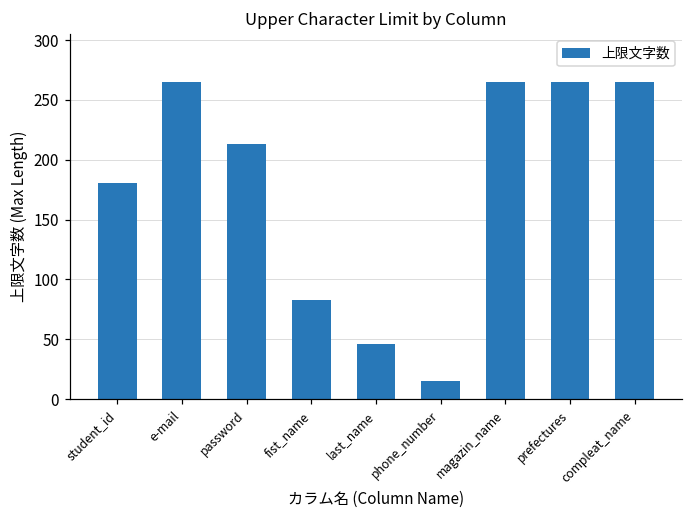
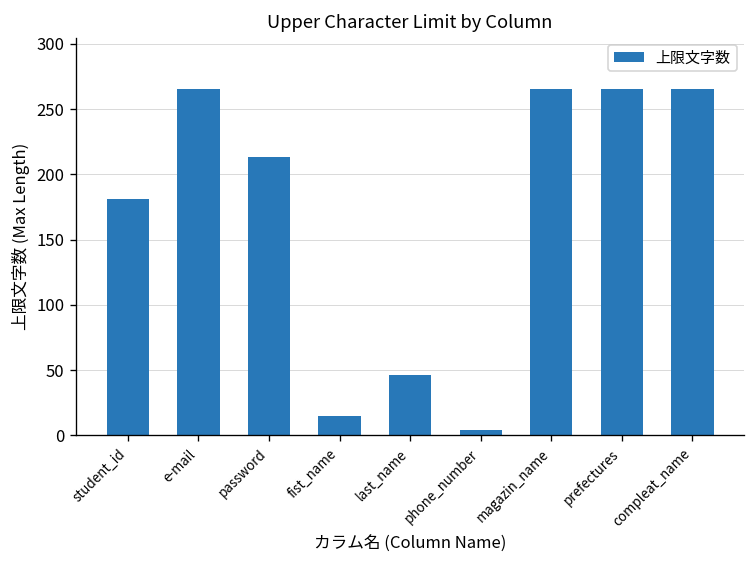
  {
    "student_id": 181,
    "e-mail": 265,
    "password": 213,
-   "fist_name": 83,
+   "fist_name": 15,
    "last_name": 46,
-   "phone_number": 15,
+   "phone_number": 4,
    "magazin_name": 265,
    "prefectures": 265,
    "compleat_name": 265
  }
